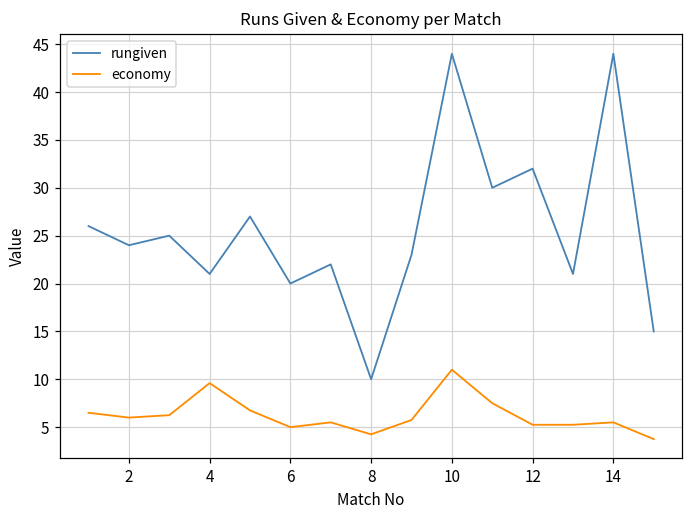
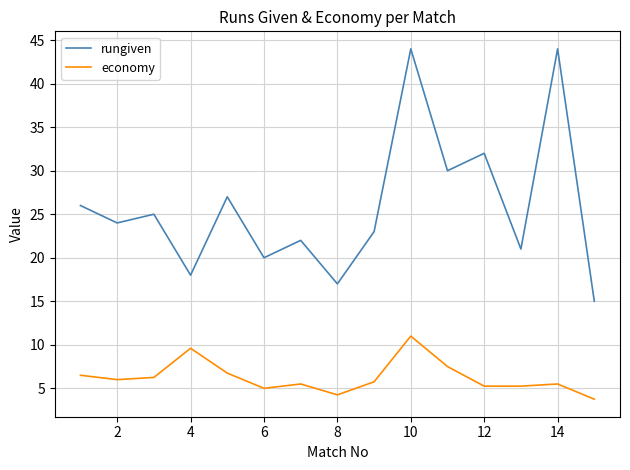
  {
    "rungiven": {
      "2": 24,
-     "4": 21,
+     "4": 18,
      "6": 20,
-     "8": 10,
+     "8": 17,
      "10": 44,
      "12": 32,
      "14": 44
    },
    "economy": {
      "2": 6,
      "4": 10,
      "6": 5,
      "8": 4,
      "10": 11,
      "12": 5,
      "14": 6
    }
  }
